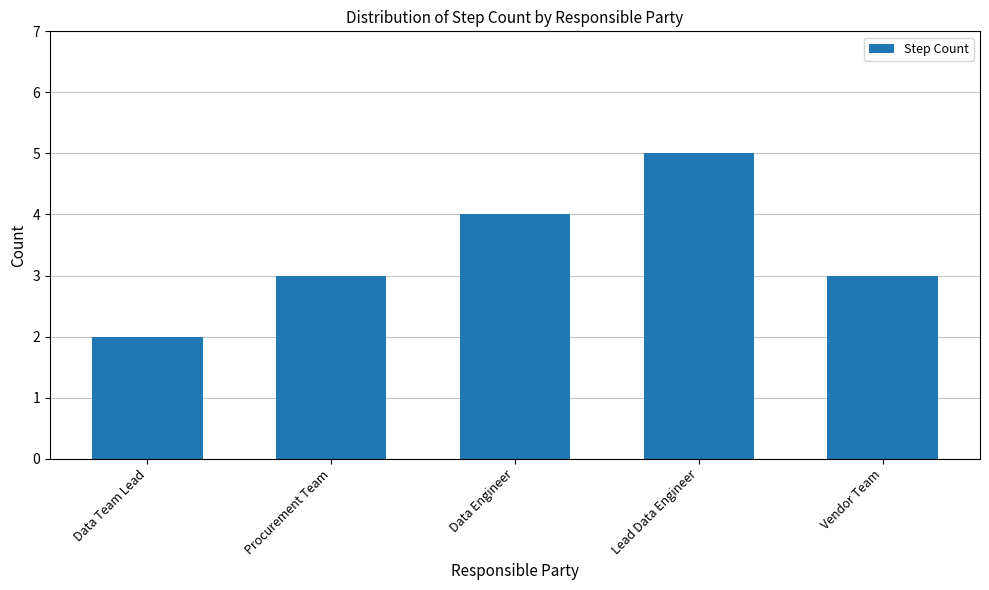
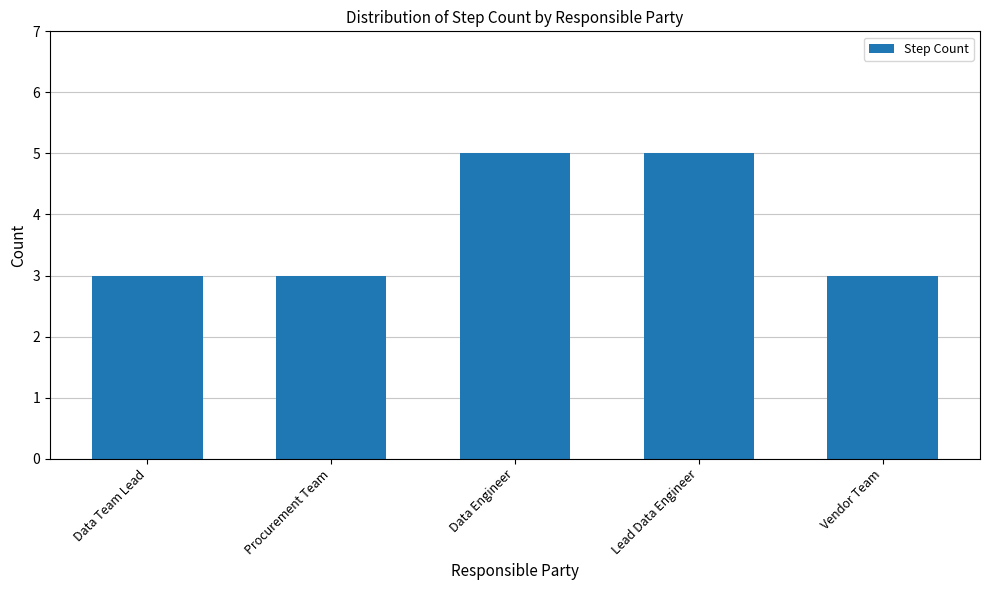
  {
-   "Data Team Lead": 2,
+   "Data Team Lead": 3,
    "Procurement Team": 3,
-   "Data Engineer": 4,
+   "Data Engineer": 5,
    "Lead Data Engineer": 5,
    "Vendor Team": 3
  }
